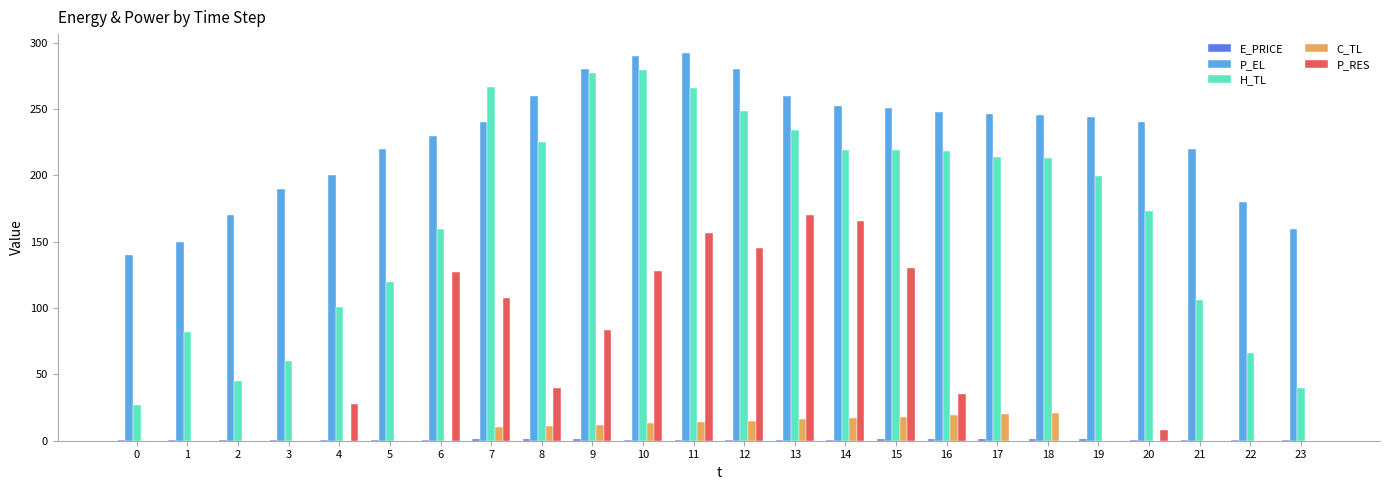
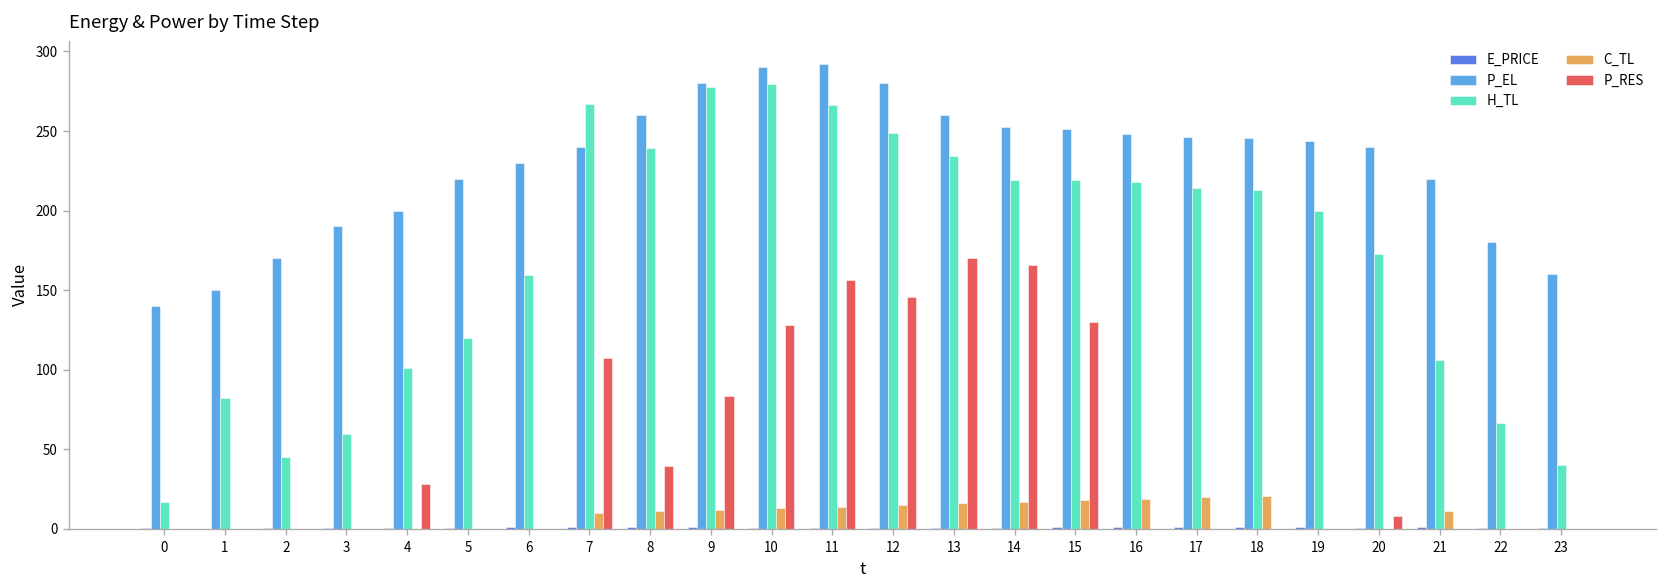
  {
    "H_TL": {
-     "0": 27,
+     "0": 17,
      "1": 82,
      "2": 45,
      "3": 60,
      "4": 101,
      "5": 120,
      "6": 160,
      "7": 267,
-     "8": 225,
+     "8": 239,
      "9": 277,
      "10": 279,
      "11": 266,
      "12": 249,
      "13": 234,
      "14": 220,
      "15": 219,
      "16": 218,
      "17": 214,
      "18": 213,
      "19": 200,
      "20": 173,
      "21": 106,
      "22": 66,
      "23": 40
    },
    "C_TL": {
      "0": 0,
      "1": 0,
      "2": 0,
      "3": 0,
      "4": 0,
      "5": 0,
      "6": 0,
      "7": 10,
      "8": 11,
      "9": 12,
      "10": 13,
      "11": 14,
      "12": 15,
      "13": 16,
      "14": 17,
      "15": 18,
      "16": 19,
      "17": 20,
      "18": 21,
      "19": 0,
      "20": 0,
-     "21": 0,
+     "21": 11,
      "22": 0,
      "23": 0
    },
    "P_RES": {
      "0": 0,
      "1": 0,
      "2": 0,
      "3": 0,
      "4": 28,
      "5": 0,
-     "6": 127,
+     "6": 0,
      "7": 107,
      "8": 40,
      "9": 83,
      "10": 128,
      "11": 157,
      "12": 145,
      "13": 170,
      "14": 166,
      "15": 130,
-     "16": 35,
+     "16": 0,
      "17": 0,
      "18": 0,
      "19": 0,
      "20": 8,
      "21": 0,
      "22": 0,
      "23": 0
    }
  }
